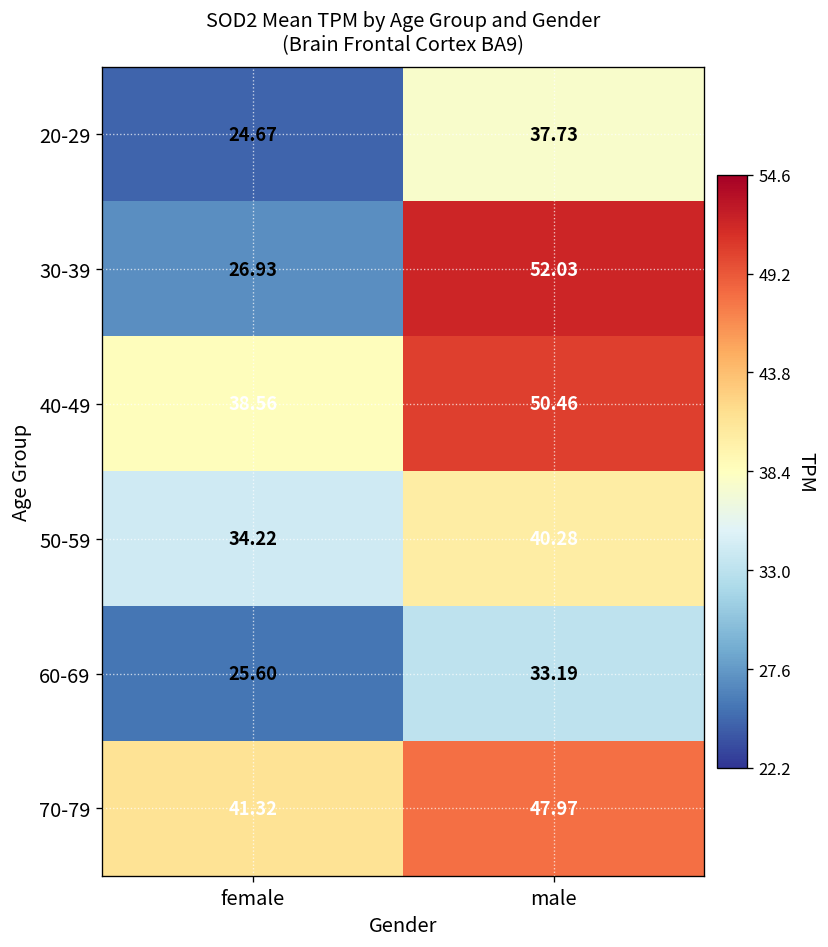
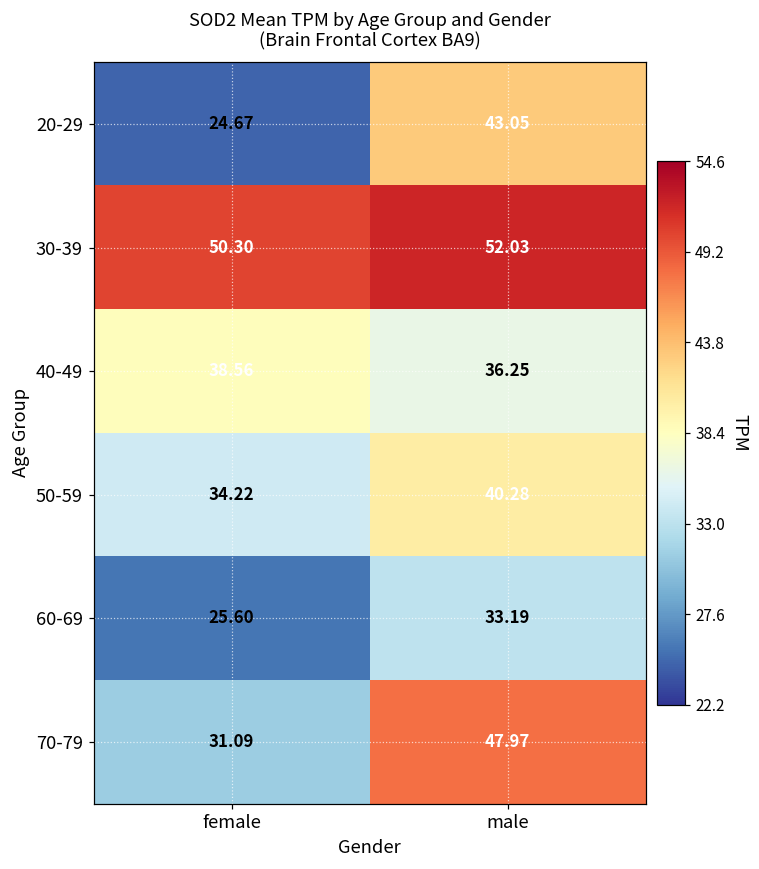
  {
    "20-29": {
      "female": 24.67,
-     "male": 37.73
+     "male": 43.05
    },
    "30-39": {
-     "female": 26.93,
+     "female": 50.30,
      "male": 52.03
    },
    "40-49": {
      "female": 38.56,
-     "male": 50.46
+     "male": 36.25
    },
    "50-59": {
      "female": 34.22,
      "male": 40.28
    },
    "60-69": {
      "female": 25.60,
      "male": 33.19
    },
    "70-79": {
-     "female": 41.32,
+     "female": 31.09,
      "male": 47.97
    }
  }
